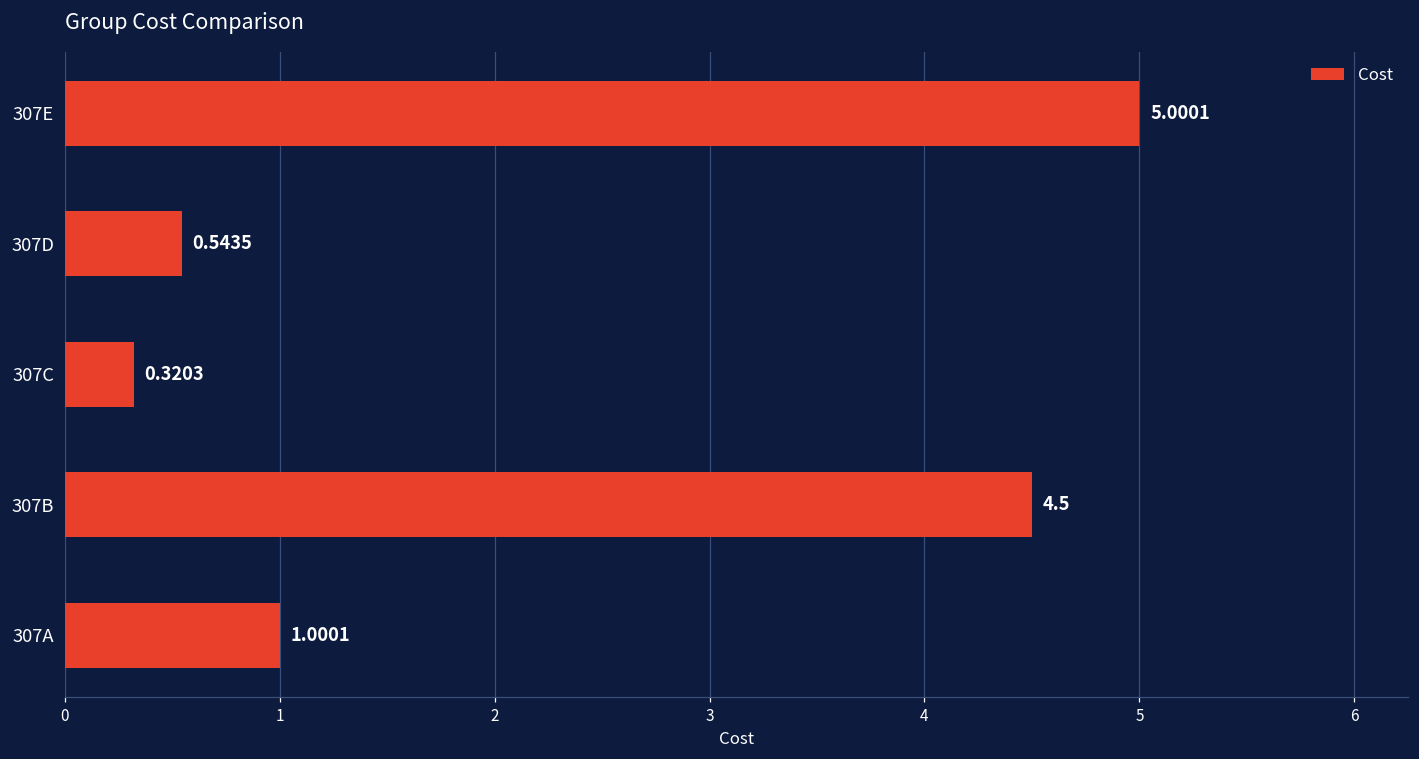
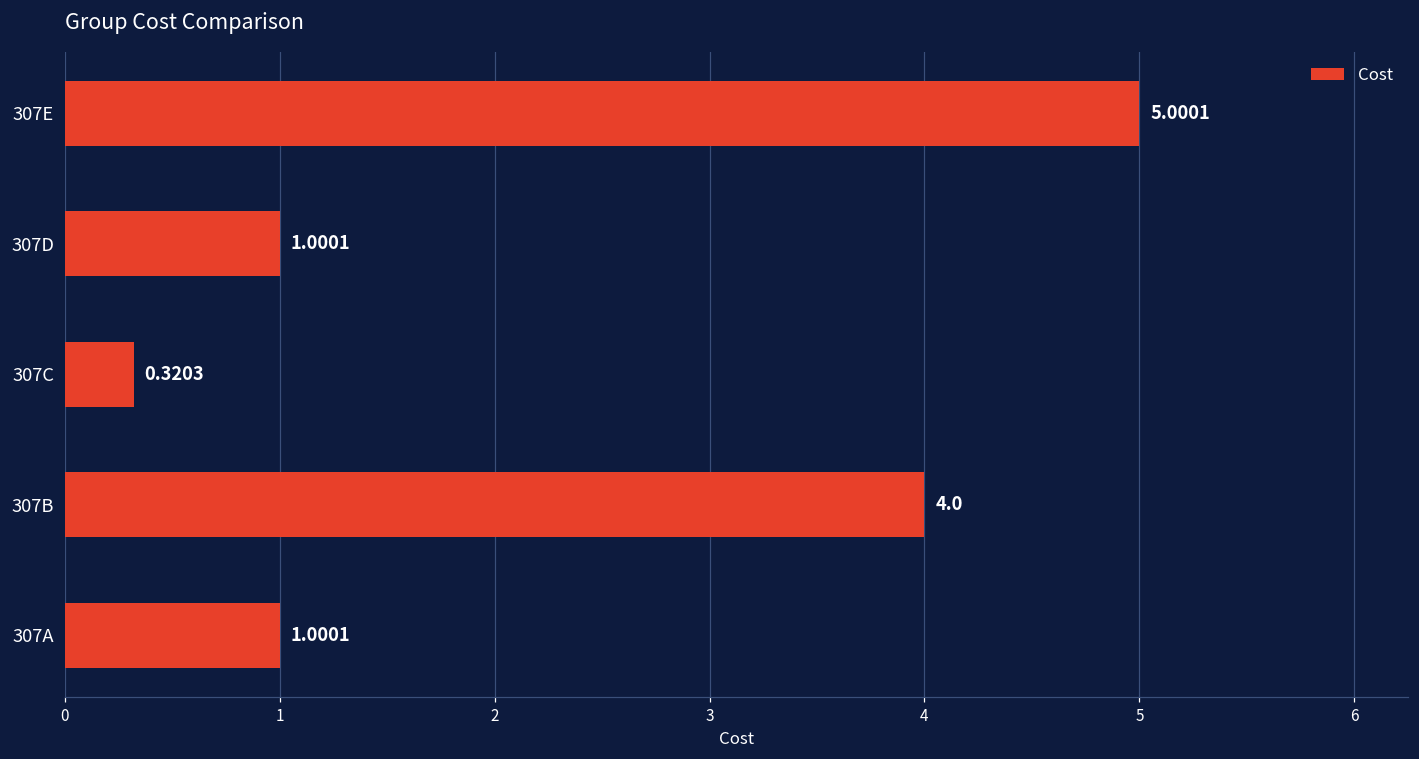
  {
    "307E": 5.0001,
-   "307D": 0.5435,
+   "307D": 1.0001,
    "307C": 0.3203,
-   "307B": 4.5,
+   "307B": 4.0,
    "307A": 1.0001
  }
